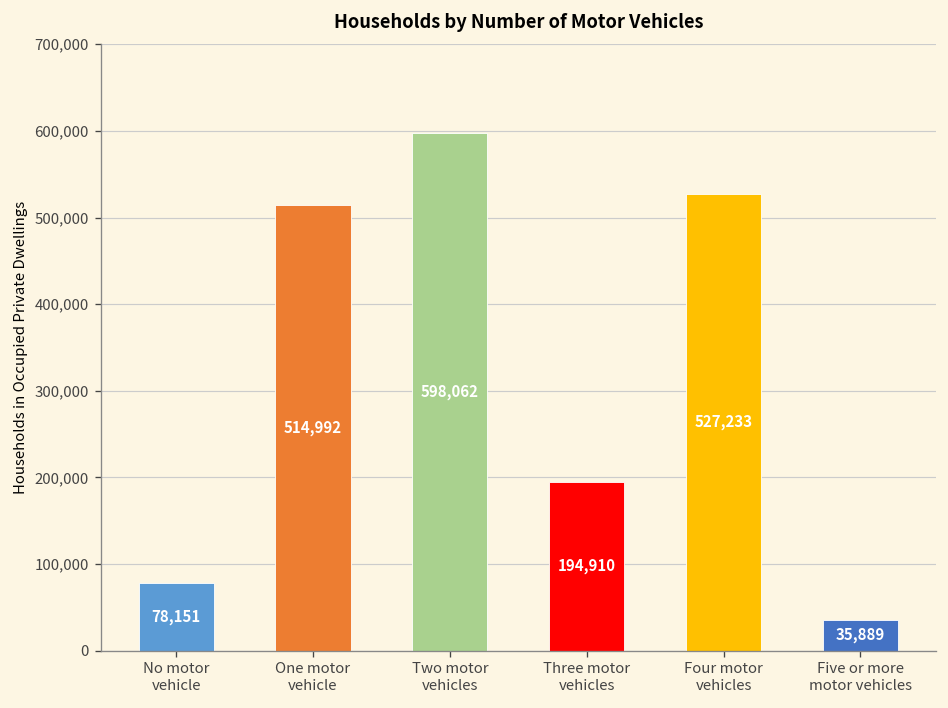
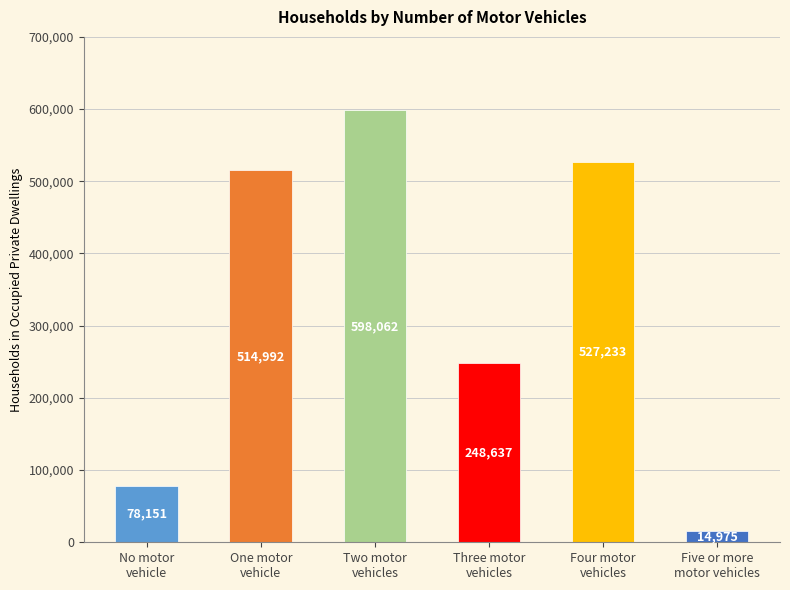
  {
    "No motor vehicle": "78,151",
    "One motor vehicle": "514,992",
    "Two motor vehicles": "598,062",
-   "Three motor vehicles": "194,910",
+   "Three motor vehicles": "248,637",
    "Four motor vehicles": "527,233",
-   "Five or more motor vehicles": "35,889"
+   "Five or more motor vehicles": "14,975"
  }
